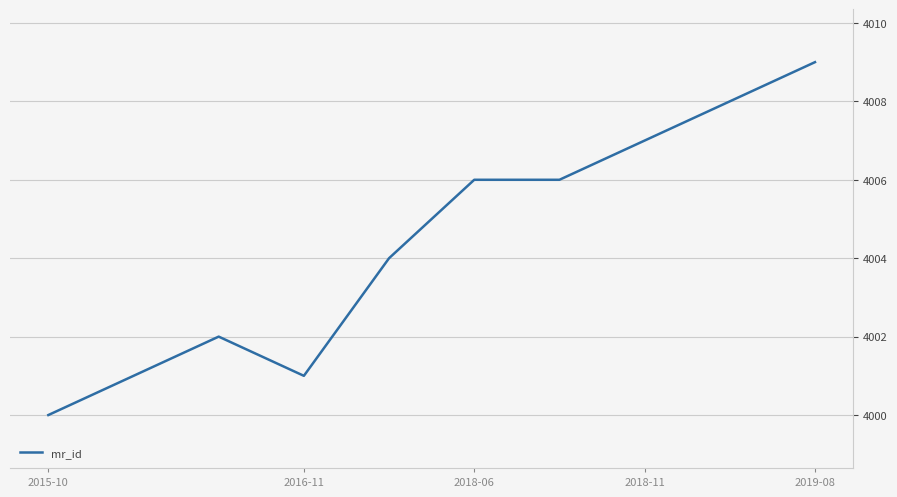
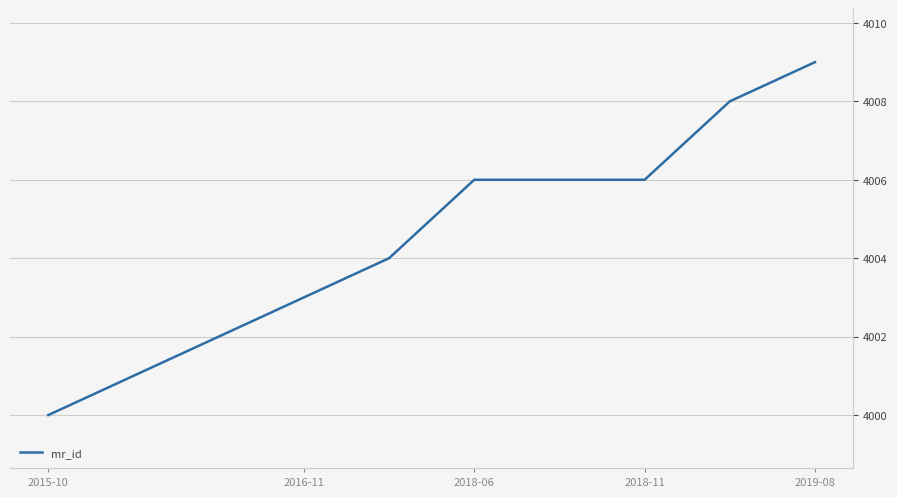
  {
    "2015-10": 4000,
-   "2016-11": 4001,
+   "2016-11": 4003,
    "2018-06": 4006,
-   "2018-11": 4007,
+   "2018-11": 4006,
    "2019-08": 4009
  }
